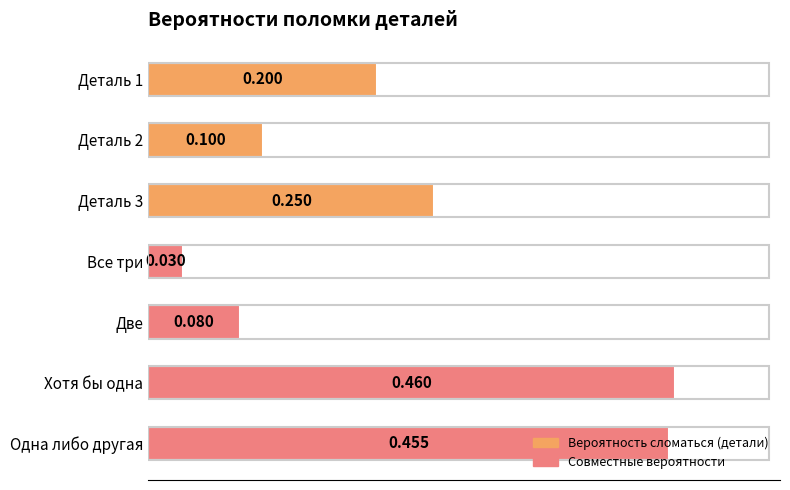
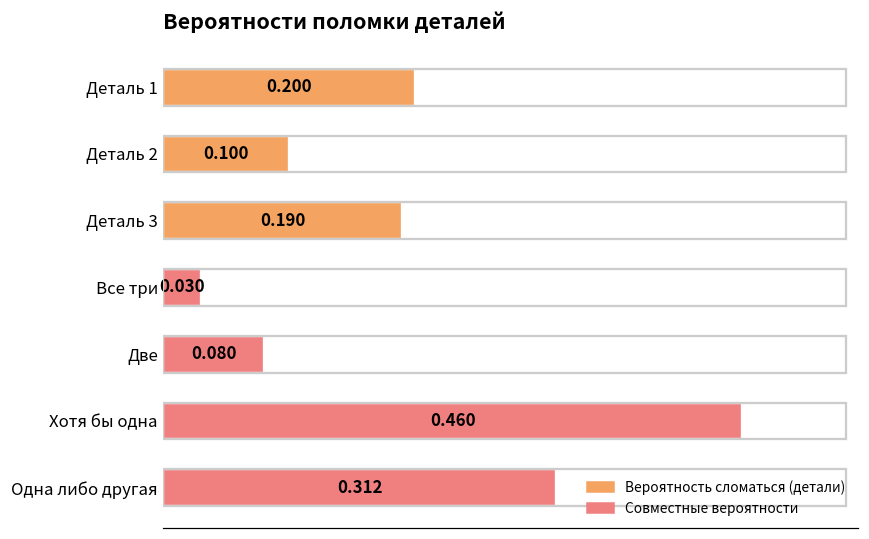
  {
    "Деталь 1": 0.200,
    "Деталь 2": 0.100,
-   "Деталь 3": 0.250,
+   "Деталь 3": 0.190,
    "Все три": 0.030,
    "Две": 0.080,
    "Хотя бы одна": 0.460,
-   "Одна либо другая": 0.455
+   "Одна либо другая": 0.312
  }
